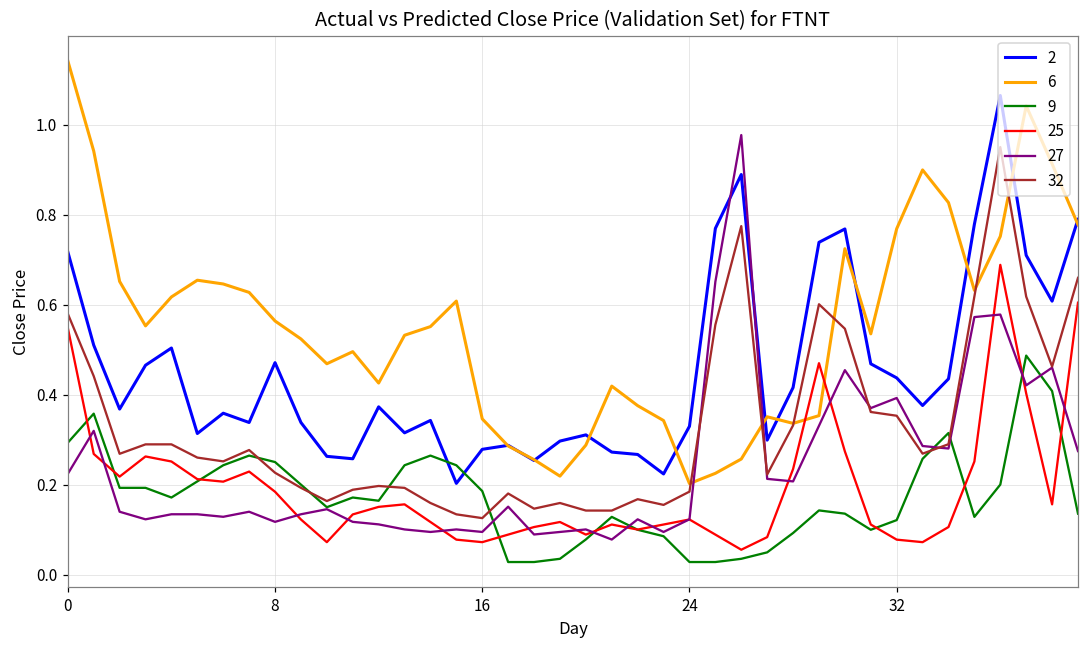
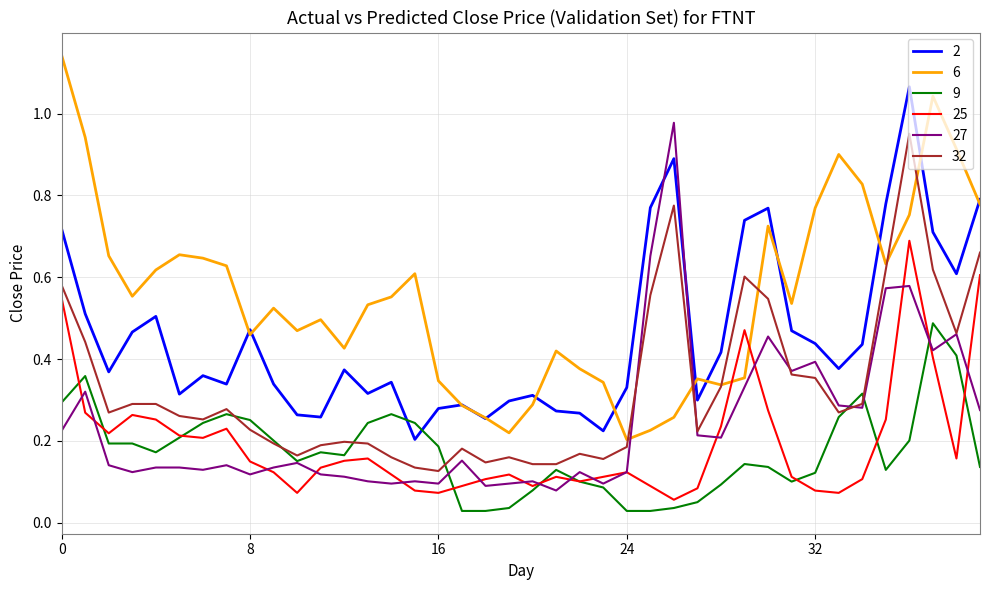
  {
    "2": {
      "0": 0.72,
      "8": 0.47,
      "16": 0.28,
      "24": 0.33,
      "32": 0.44
    },
    "6": {
      "0": 1.14,
-     "8": 0.56,
+     "8": 0.46,
      "16": 0.35,
      "24": 0.20,
      "32": 0.77
    },
    "9": {
      "0": 0.29,
      "8": 0.25,
      "16": 0.19,
      "24": 0.03,
      "32": 0.12
    },
    "25": {
      "0": 0.55,
-     "8": 0.18,
+     "8": 0.15,
      "16": 0.07,
      "32": 0.08
    },
    "27": {
      "0": 0.22,
      "8": 0.12,
      "16": 0.10,
      "32": 0.39
    },
    "32": {
      "0": 0.58,
      "8": 0.23,
      "16": 0.13,
      "24": 0.19,
      "32": 0.35
    }
  }
